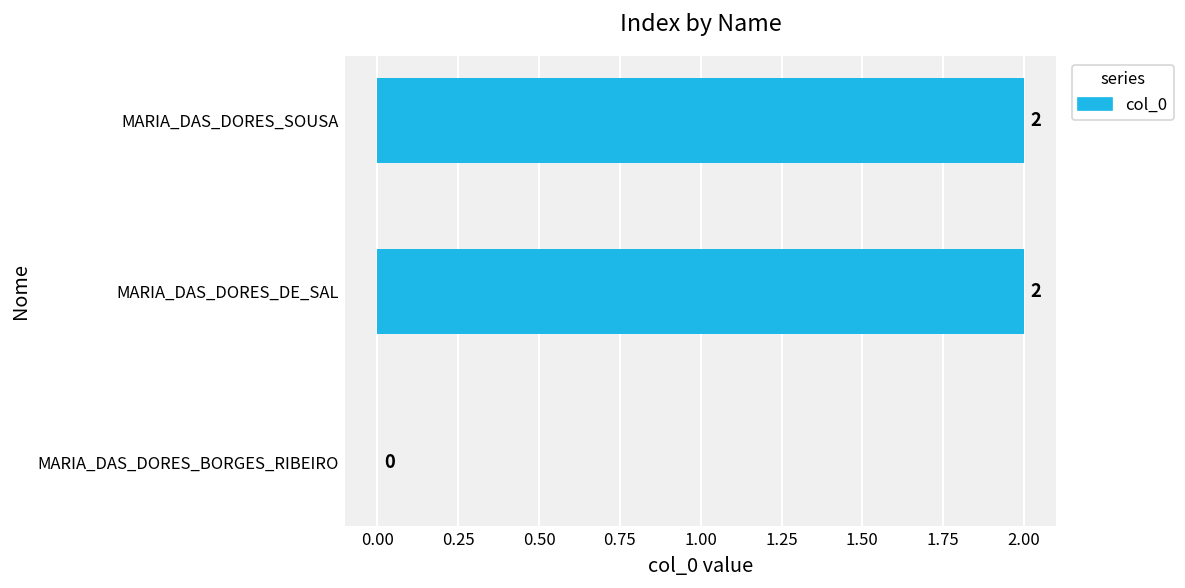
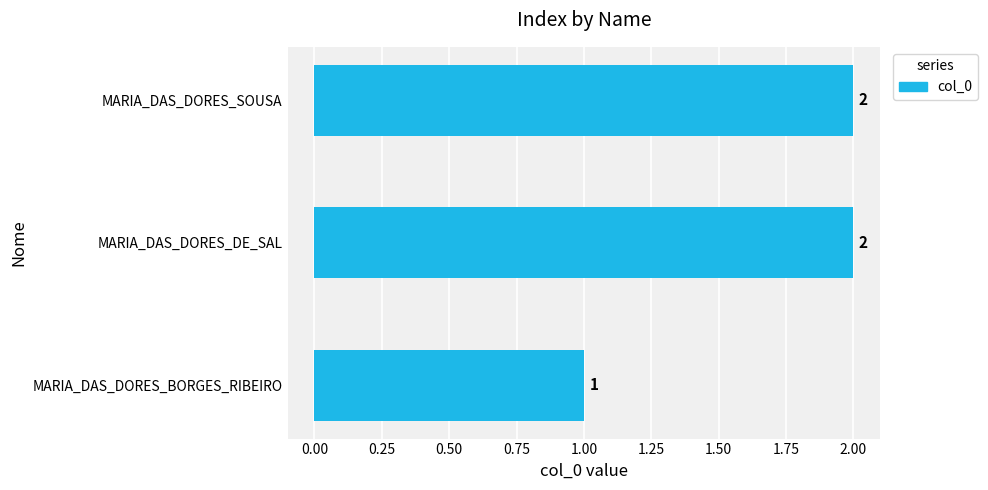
  {
    "MARIA_DAS_DORES_SOUSA": 2,
    "MARIA_DAS_DORES_DE_SAL": 2,
-   "MARIA_DAS_DORES_BORGES_RIBEIRO": 0
+   "MARIA_DAS_DORES_BORGES_RIBEIRO": 1
  }
